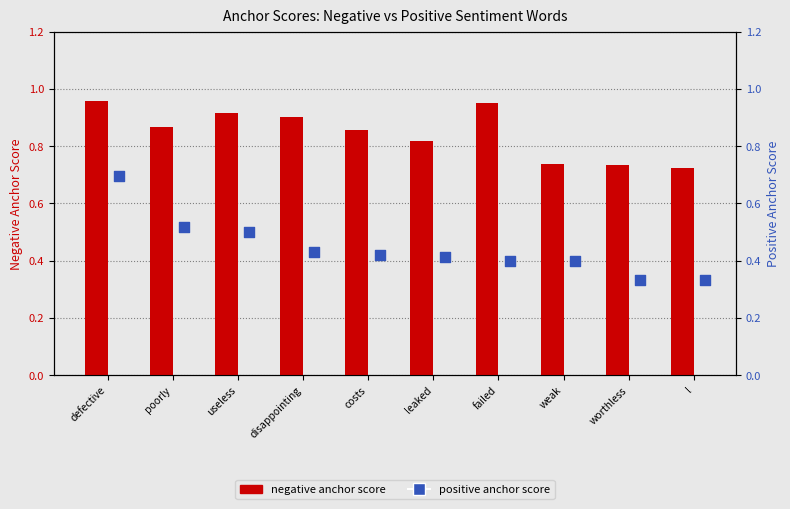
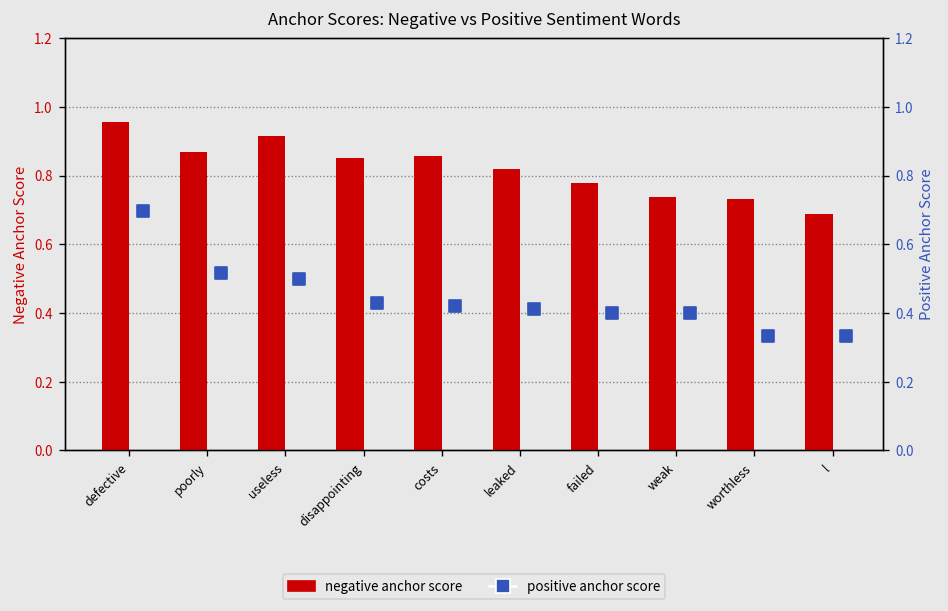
  {
    "negative anchor score": {
      "defective": 0.96,
      "poorly": 0.87,
      "useless": 0.92,
-     "disappointing": 0.90,
+     "disappointing": 0.85,
      "costs": 0.86,
      "leaked": 0.82,
-     "failed": 0.95,
+     "failed": 0.78,
      "weak": 0.74,
      "worthless": 0.73,
-     "l": 0.72
+     "l": 0.69
    }
  }
